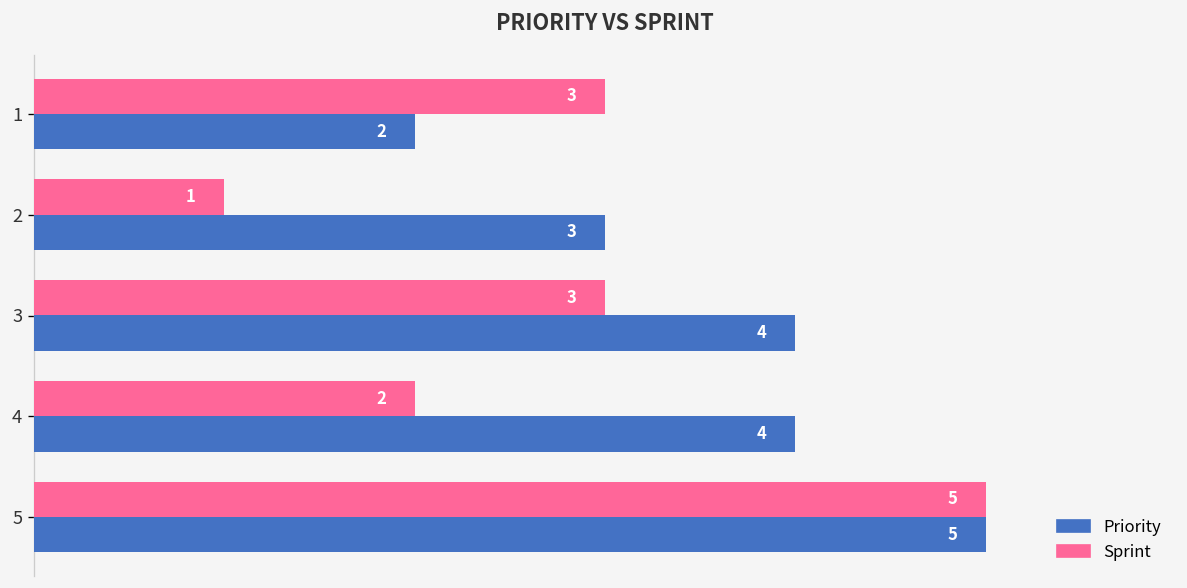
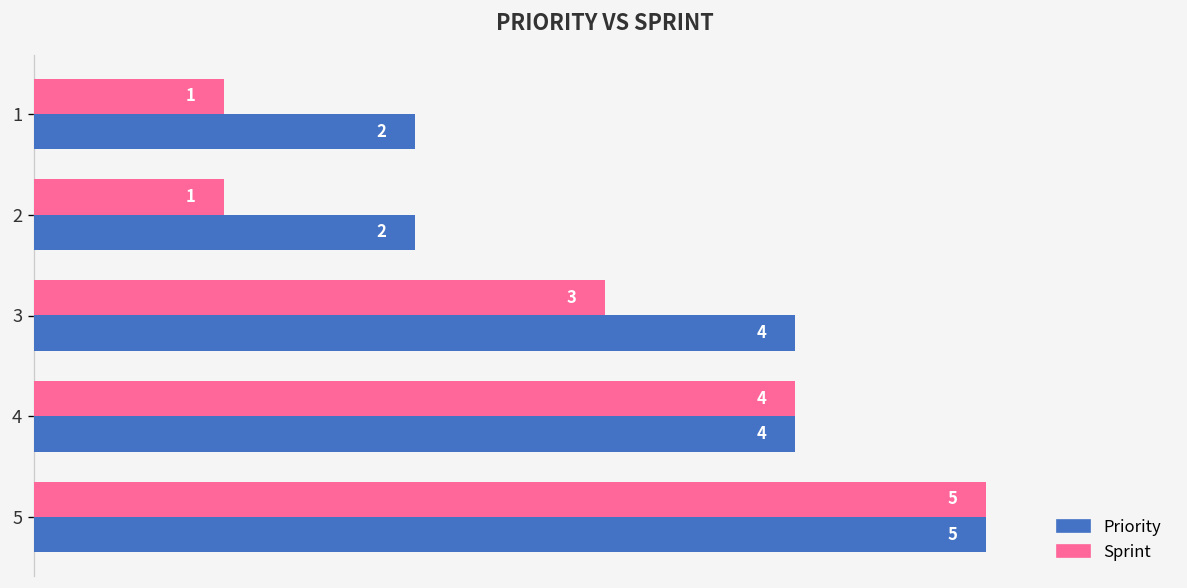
  {
    "Priority": {
      "1": 2,
-     "2": 3,
+     "2": 2,
      "3": 4,
      "4": 4,
      "5": 5
    },
    "Sprint": {
-     "1": 3,
+     "1": 1,
      "2": 1,
      "3": 3,
-     "4": 2,
+     "4": 4,
      "5": 5
    }
  }
